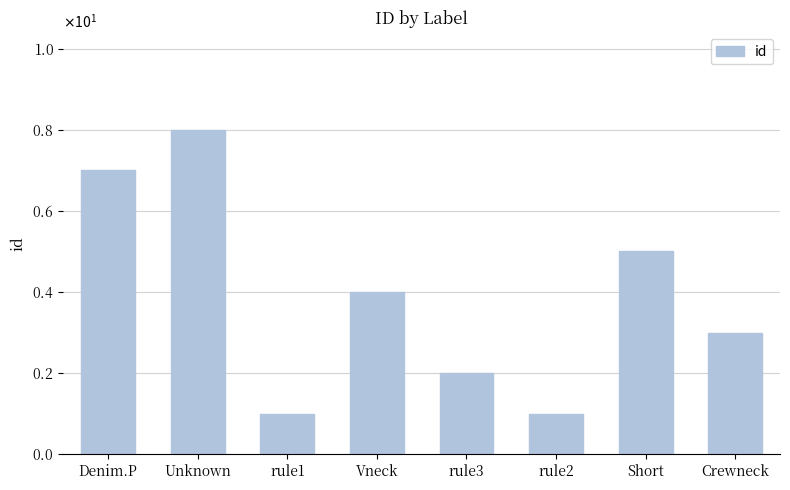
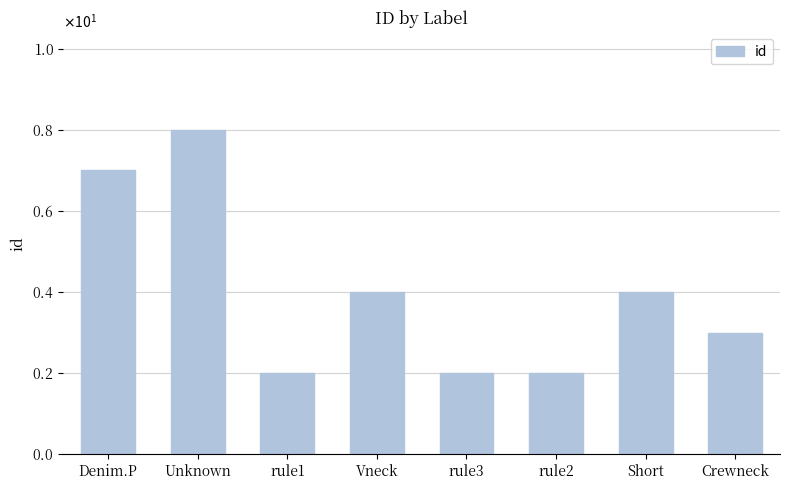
  {
    "Denim.P": 7,
    "Unknown": 8,
-   "rule1": 1,
+   "rule1": 2,
    "Vneck": 4,
    "rule3": 2,
-   "rule2": 1,
-   "Short": 5,
+   "rule2": 2,
+   "Short": 4,
    "Crewneck": 3
  }
